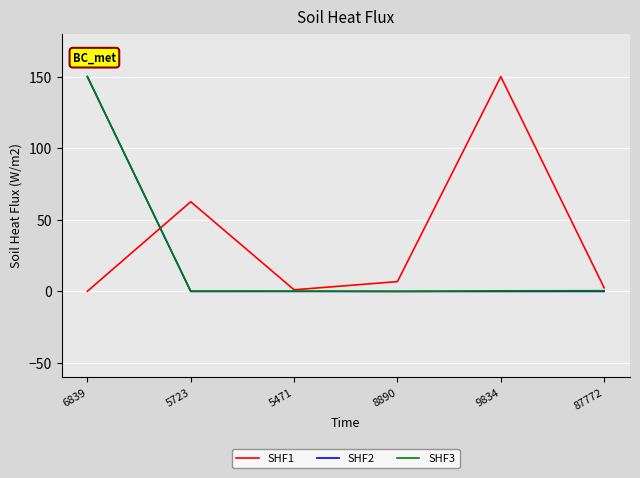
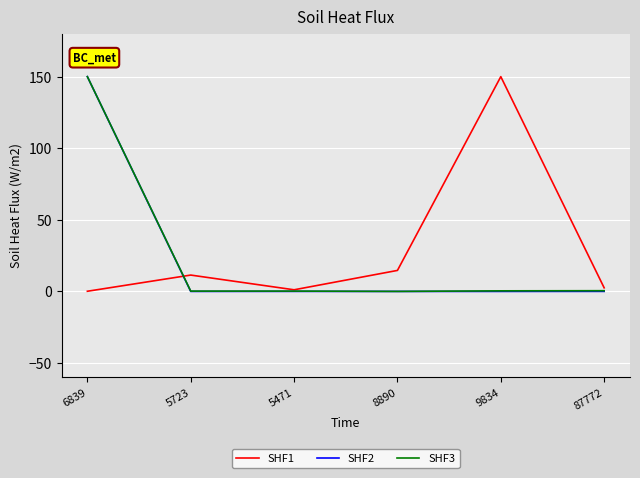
  {
    "SHF1": {
      "6839": 0,
-     "5723": 63,
-     "8890": 7,
+     "5723": 11,
+     "8890": 15,
      "9834": 150,
      "87772": 3
    }
  }
